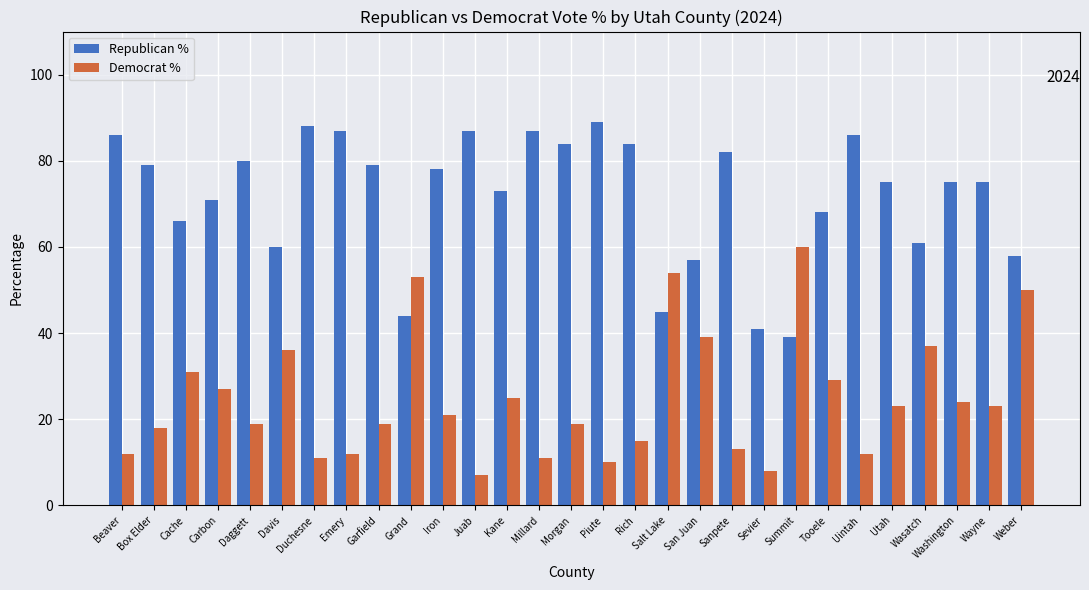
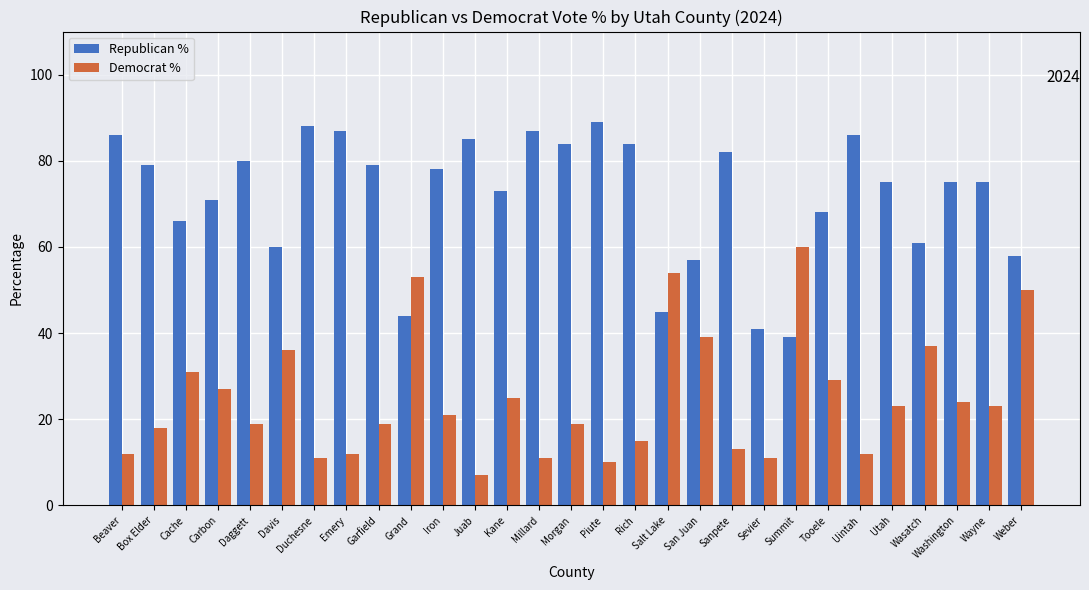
  {
    "Republican %": {
      "Beaver": 86,
      "Box Elder": 79,
      "Cache": 66,
      "Carbon": 71,
      "Daggett": 80,
      "Davis": 60,
      "Duchesne": 88,
      "Emery": 87,
      "Garfield": 79,
      "Grand": 44,
      "Iron": 78,
-     "Juab": 87,
+     "Juab": 85,
      "Kane": 73,
      "Millard": 87,
      "Morgan": 84,
      "Piute": 89,
      "Rich": 84,
      "Salt Lake": 45,
      "San Juan": 57,
      "Sanpete": 82,
      "Sevier": 41,
      "Summit": 39,
      "Tooele": 68,
      "Uintah": 86,
      "Utah": 75,
      "Wasatch": 61,
      "Washington": 75,
      "Wayne": 75,
      "Weber": 58
    },
    "Democrat %": {
      "Beaver": 12,
      "Box Elder": 18,
      "Cache": 31,
      "Carbon": 27,
      "Daggett": 19,
      "Davis": 36,
      "Duchesne": 11,
      "Emery": 12,
      "Garfield": 19,
      "Grand": 53,
      "Iron": 21,
      "Juab": 7,
      "Kane": 25,
      "Millard": 11,
      "Morgan": 19,
      "Piute": 10,
      "Rich": 15,
      "Salt Lake": 54,
      "San Juan": 39,
      "Sanpete": 13,
-     "Sevier": 8,
+     "Sevier": 11,
      "Summit": 60,
      "Tooele": 29,
      "Uintah": 12,
      "Utah": 23,
      "Wasatch": 37,
      "Washington": 24,
      "Wayne": 23,
      "Weber": 50
    }
  }
